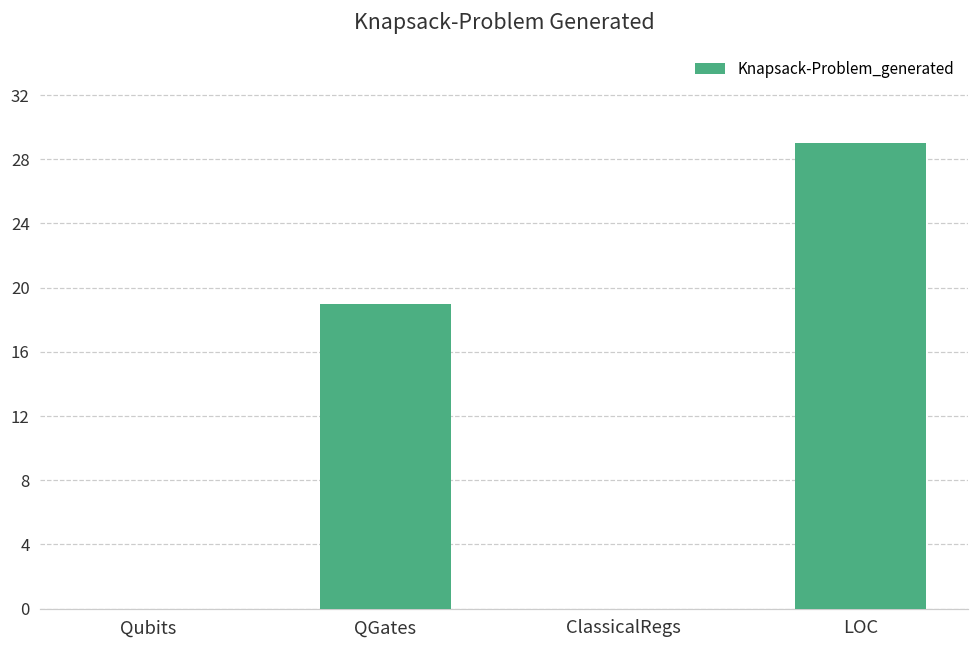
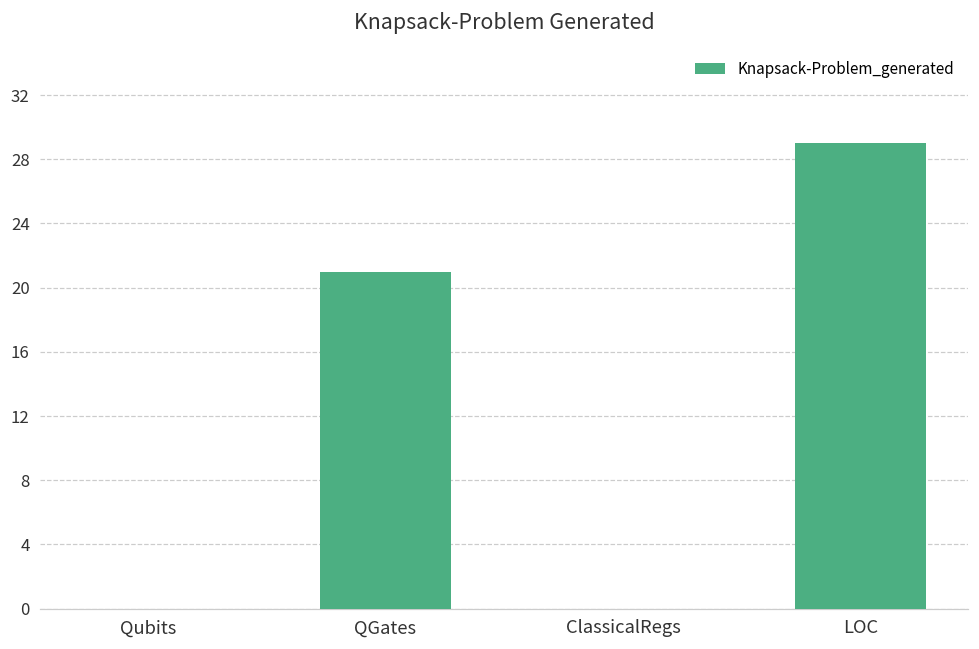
  {
    "Qubits": 0,
-   "QGates": 19,
+   "QGates": 21,
    "ClassicalRegs": 0,
    "LOC": 29
  }
